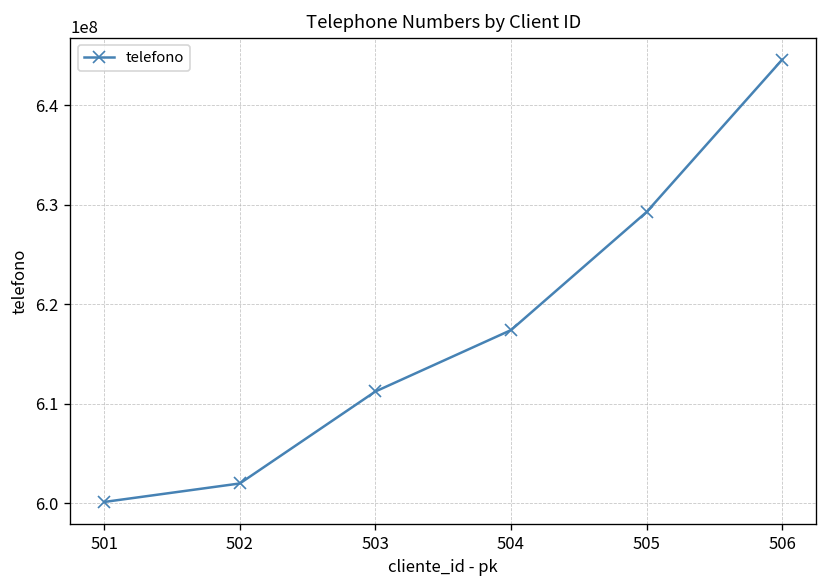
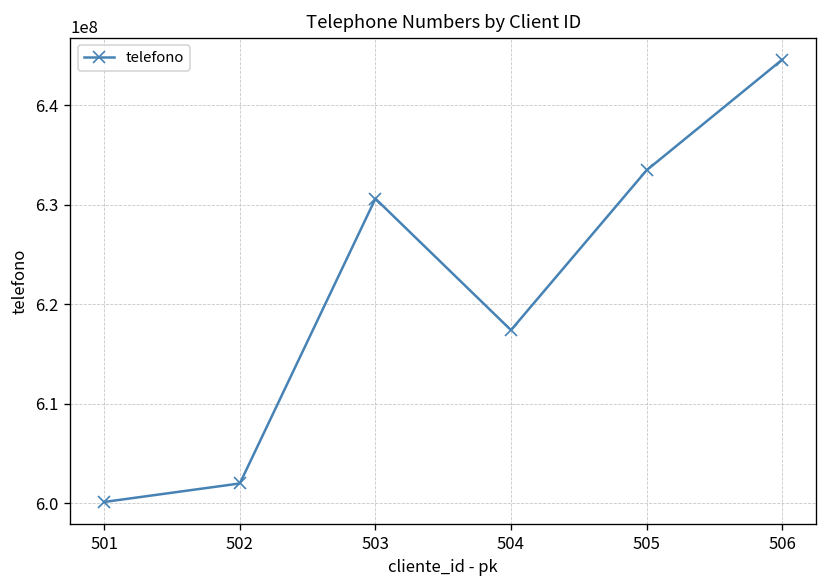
  {
    "501": 600000000,
    "502": 602000000,
-   "503": 611000000,
+   "503": 631000000,
    "504": 617000000,
-   "505": 629000000,
+   "505": 633000000,
    "506": 645000000
  }
